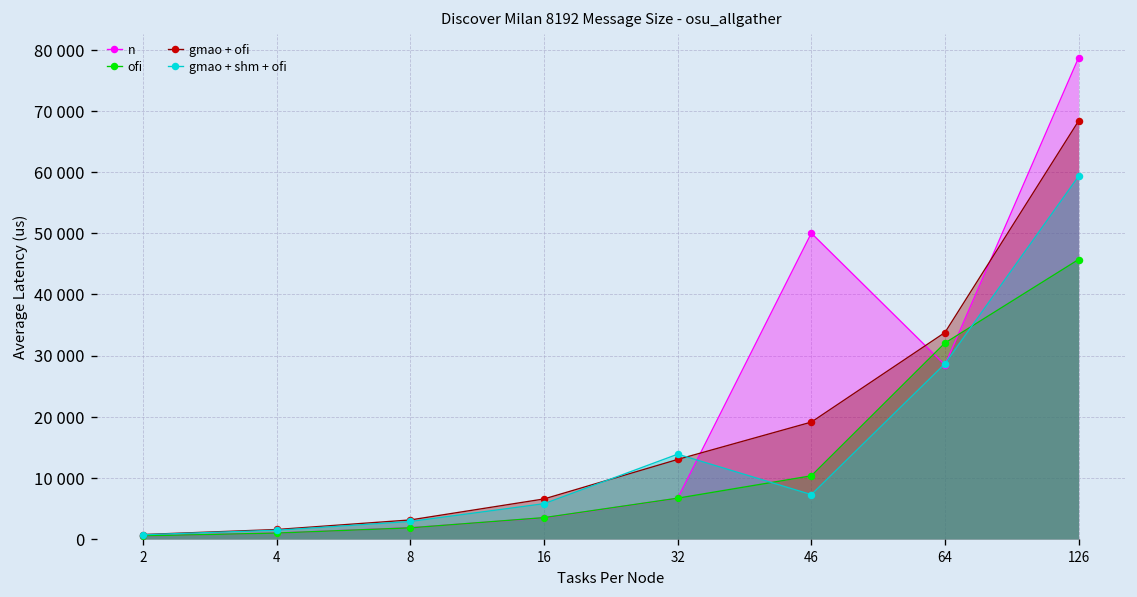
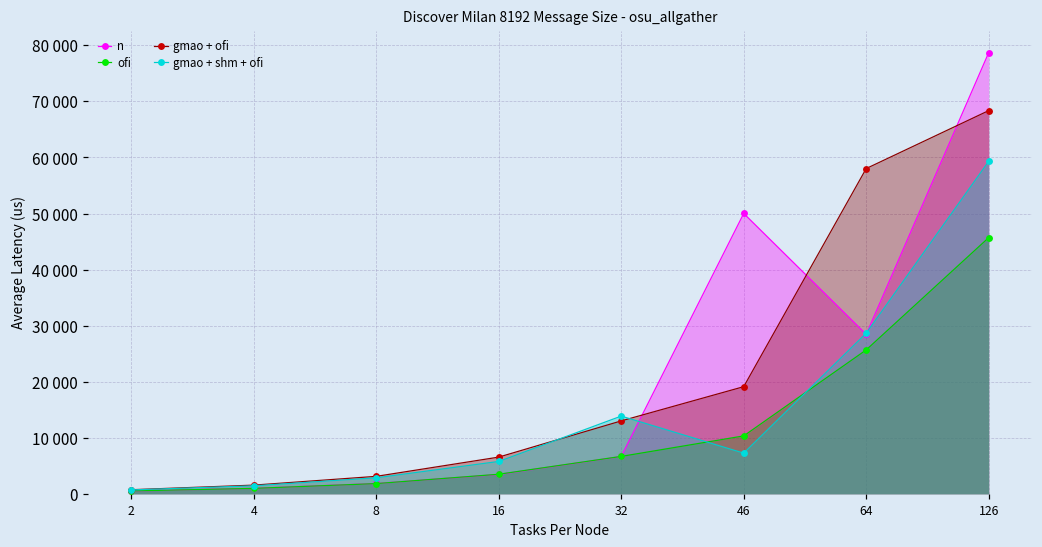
  {
    "n": {
      "46": 50000,
      "126": 79000
    },
    "ofi": {
      "46": 10000,
-     "64": 32000,
+     "64": 26000,
      "126": 46000
    },
    "gmao + ofi": {
      "16": 7000,
      "32": 13000,
      "46": 19000,
-     "64": 34000,
+     "64": 58000,
      "126": 68000
    },
    "gmao + shm + ofi": {
      "16": 6000,
      "32": 14000,
      "46": 7000,
      "126": 59000
    }
  }
